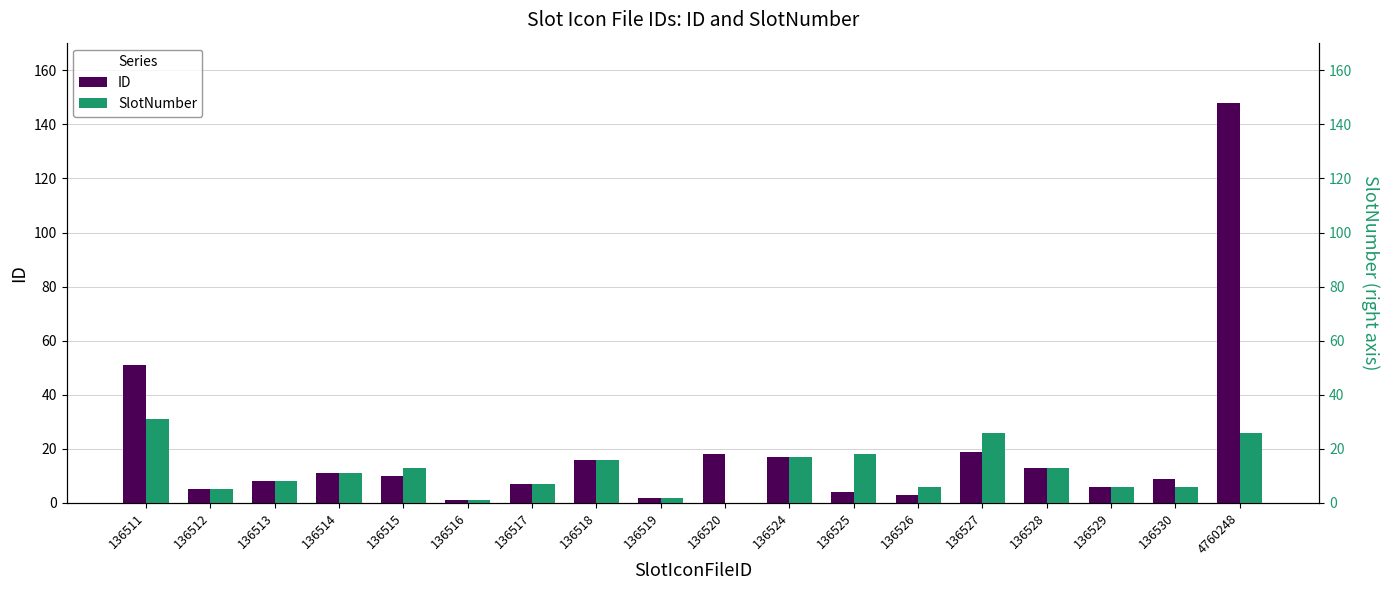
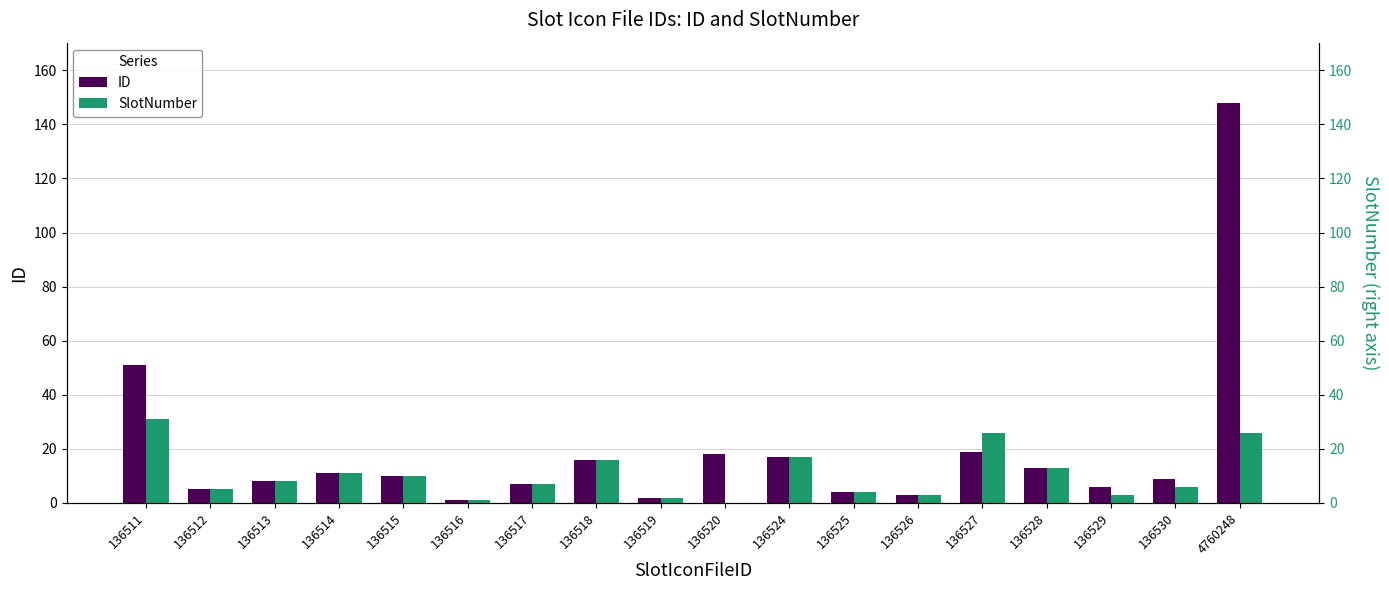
  {
    "ID": {
      "136511": 51,
      "136512": 5,
      "136513": 8,
      "136514": 11,
      "136515": 10,
      "136516": 1,
      "136517": 7,
      "136518": 16,
      "136519": 2,
      "136520": 18,
      "136524": 17,
      "136525": 4,
      "136526": 3,
      "136527": 19,
      "136528": 13,
      "136529": 6,
      "136530": 9,
      "4760248": 148
    },
    "SlotNumber": {
      "136511": 31,
      "136512": 5,
      "136513": 8,
      "136514": 11,
-     "136515": 13,
+     "136515": 10,
      "136516": 1,
      "136517": 7,
      "136518": 16,
      "136519": 2,
      "136520": 0,
      "136524": 17,
-     "136525": 18,
-     "136526": 6,
+     "136525": 4,
+     "136526": 3,
      "136527": 26,
      "136528": 13,
-     "136529": 6,
+     "136529": 3,
      "136530": 6,
      "4760248": 26
    }
  }
